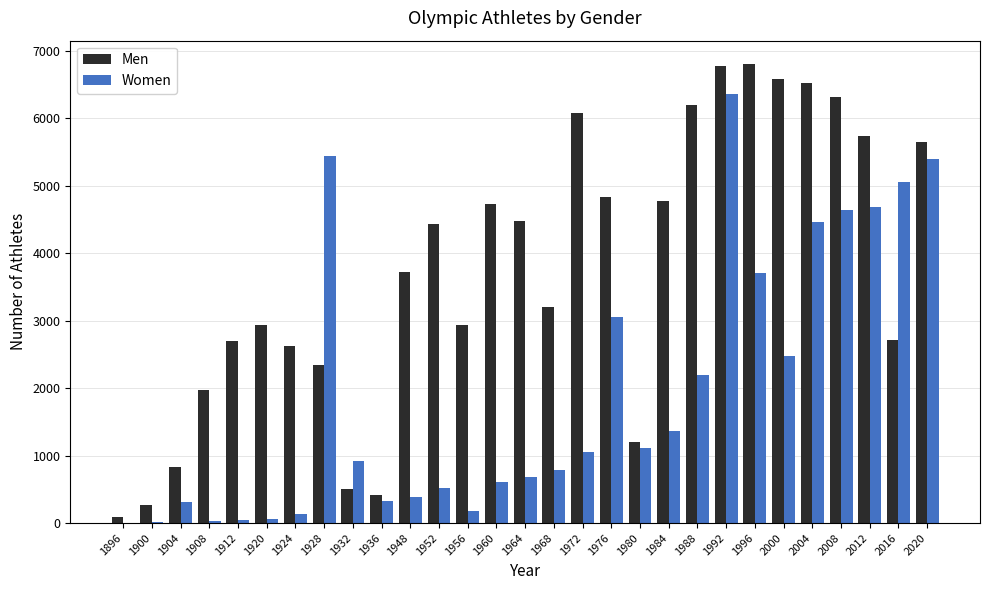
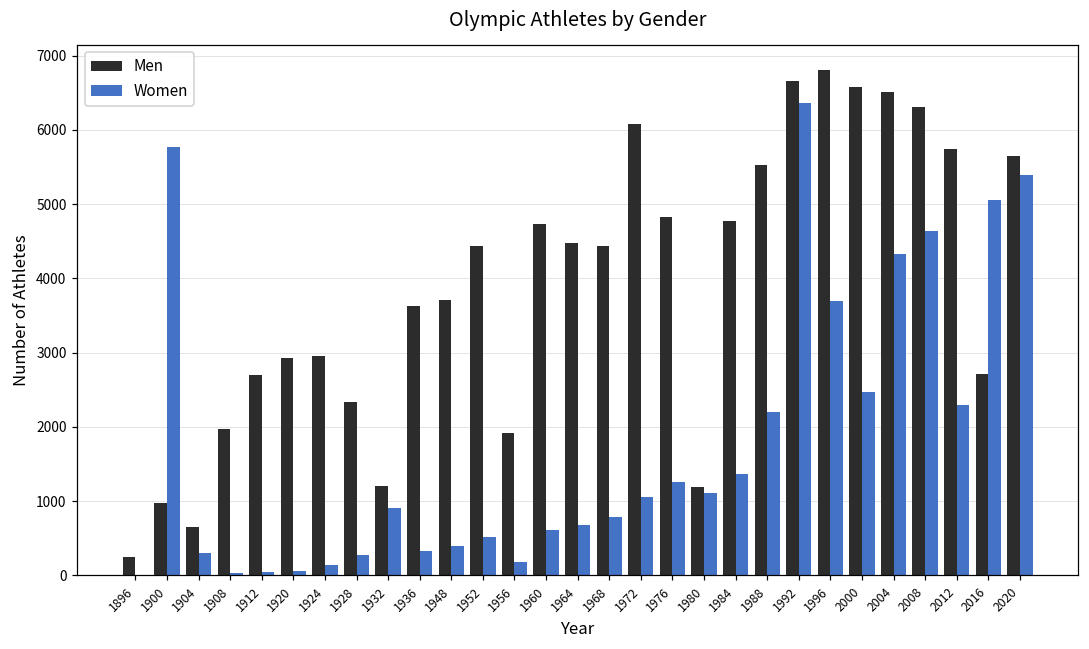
  {
    "Men": {
-     "1896": 100,
-     "1900": 300,
-     "1904": 800,
+     "1896": 200,
+     "1900": 1000,
+     "1904": 600,
      "1908": 2000,
      "1912": 2700,
      "1920": 2900,
-     "1924": 2600,
+     "1924": 3000,
      "1928": 2300,
-     "1932": 500,
-     "1936": 400,
+     "1932": 1200,
+     "1936": 3600,
      "1948": 3700,
      "1952": 4400,
-     "1956": 2900,
+     "1956": 1900,
      "1960": 4700,
      "1964": 4500,
-     "1968": 3200,
+     "1968": 4400,
      "1972": 6100,
      "1976": 4800,
      "1980": 1200,
      "1984": 4800,
-     "1988": 6200,
-     "1992": 6800,
+     "1988": 5500,
+     "1992": 6700,
      "1996": 6800,
      "2000": 6600,
      "2004": 6500,
      "2008": 6300,
      "2012": 5700,
      "2016": 2700,
      "2020": 5700
    },
    "Women": {
      "1896": 0,
-     "1900": 0,
+     "1900": 5800,
      "1904": 300,
      "1912": 0,
      "1920": 100,
      "1924": 100,
-     "1928": 5400,
+     "1928": 300,
      "1932": 900,
      "1936": 300,
      "1948": 400,
      "1952": 500,
      "1956": 200,
      "1960": 600,
      "1964": 700,
      "1968": 800,
      "1972": 1100,
-     "1976": 3000,
+     "1976": 1300,
      "1980": 1100,
      "1984": 1400,
      "1988": 2200,
      "1992": 6400,
      "1996": 3700,
      "2000": 2500,
-     "2004": 4500,
+     "2004": 4300,
      "2008": 4600,
-     "2012": 4700,
+     "2012": 2300,
      "2016": 5100,
      "2020": 5400
    }
  }
